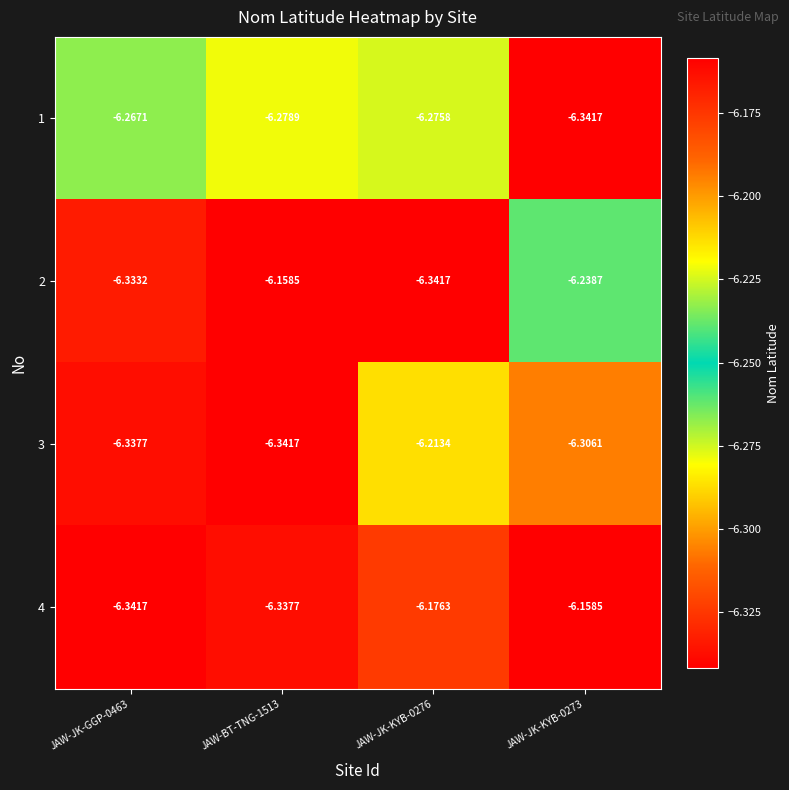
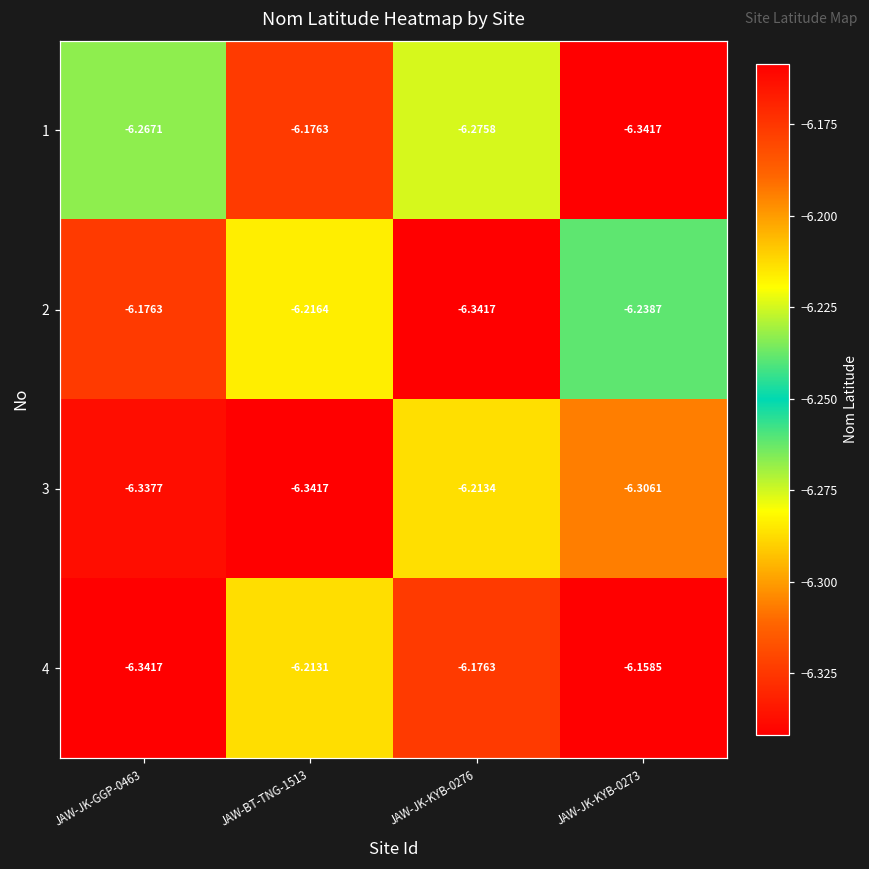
  {
    "1": {
      "JAW-JK-GGP-0463": -6.2671,
-     "JAW-BT-TNG-1513": -6.2789,
+     "JAW-BT-TNG-1513": -6.1763,
      "JAW-JK-KYB-0276": -6.2758,
      "JAW-JK-KYB-0273": -6.3417
    },
    "2": {
-     "JAW-JK-GGP-0463": -6.3332,
-     "JAW-BT-TNG-1513": -6.1585,
+     "JAW-JK-GGP-0463": -6.1763,
+     "JAW-BT-TNG-1513": -6.2164,
      "JAW-JK-KYB-0276": -6.3417,
      "JAW-JK-KYB-0273": -6.2387
    },
    "3": {
      "JAW-JK-GGP-0463": -6.3377,
      "JAW-BT-TNG-1513": -6.3417,
      "JAW-JK-KYB-0276": -6.2134,
      "JAW-JK-KYB-0273": -6.3061
    },
    "4": {
      "JAW-JK-GGP-0463": -6.3417,
-     "JAW-BT-TNG-1513": -6.3377,
+     "JAW-BT-TNG-1513": -6.2131,
      "JAW-JK-KYB-0276": -6.1763,
      "JAW-JK-KYB-0273": -6.1585
    }
  }
